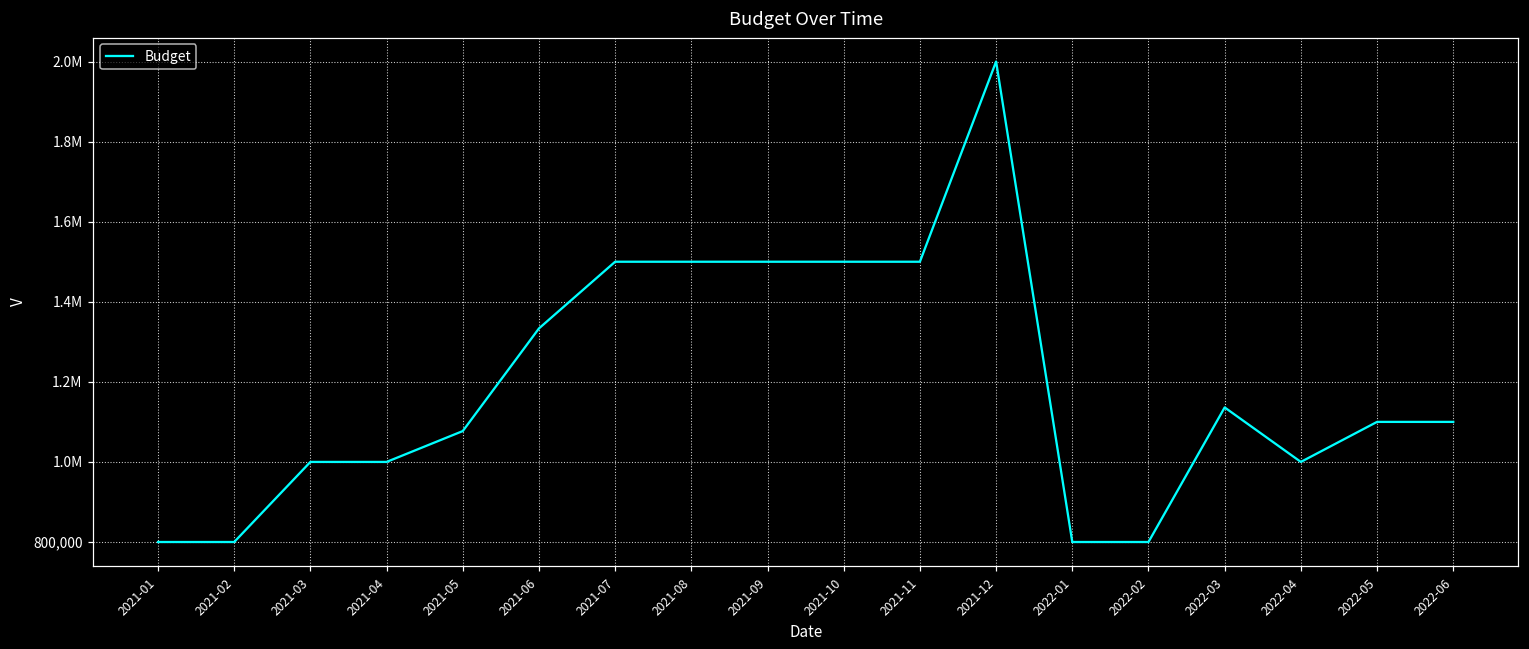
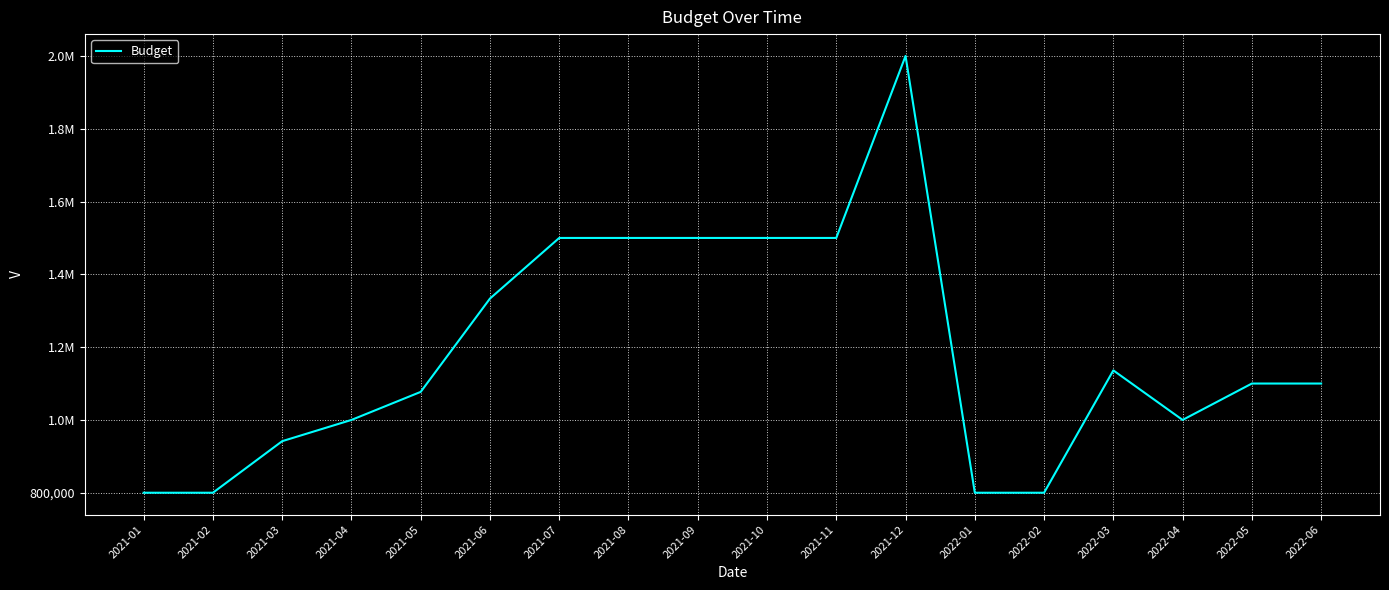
  {
    "2021-01": "800,000",
    "2021-02": "800,000",
-   "2021-03": "1,000,000",
+   "2021-03": "940,000",
    "2021-04": "1,000,000",
    "2021-05": "1,080,000",
    "2021-06": "1,330,000",
    "2021-07": "1,500,000",
    "2021-08": "1,500,000",
    "2021-09": "1,500,000",
    "2021-10": "1,500,000",
    "2021-11": "1,500,000",
    "2021-12": "2,000,000",
    "2022-01": "800,000",
    "2022-02": "800,000",
    "2022-03": "1,140,000",
    "2022-04": "1,000,000",
    "2022-05": "1,100,000",
    "2022-06": "1,100,000"
  }
